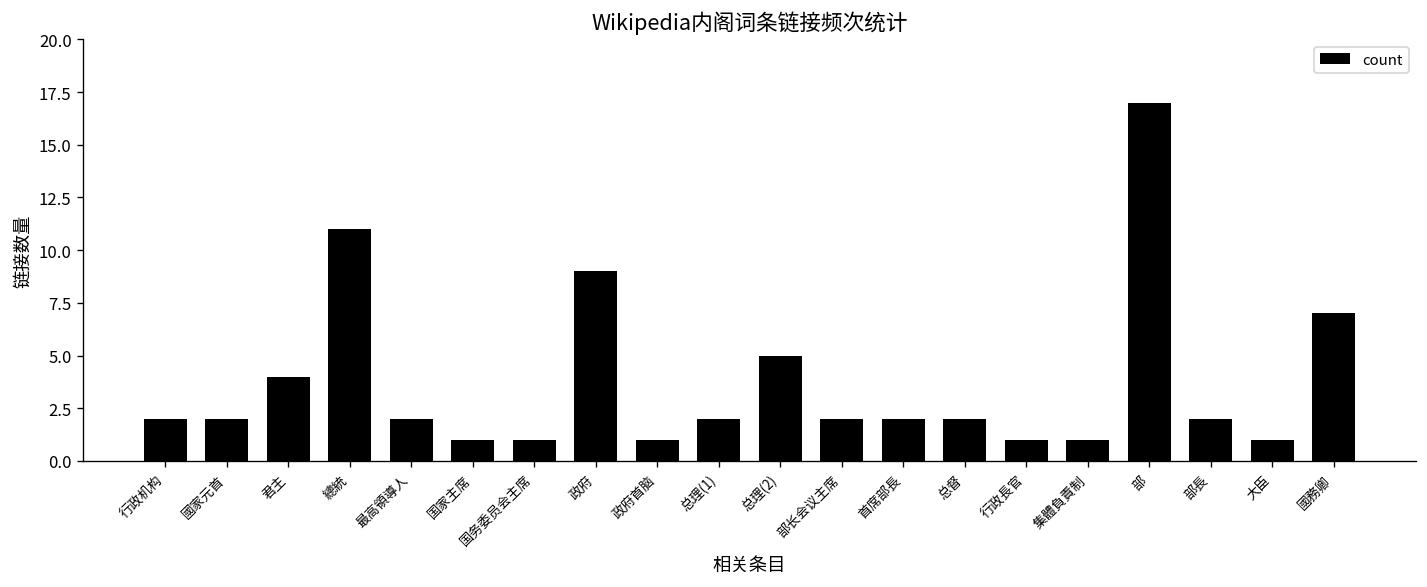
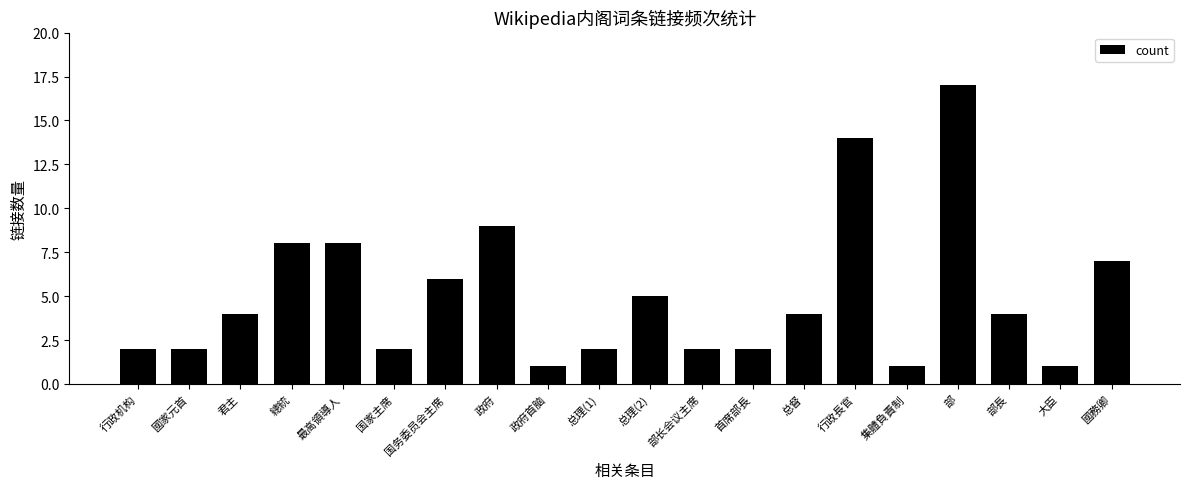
  {
    "行政机构": 2,
    "國家元首": 2,
    "君主": 4,
-   "總統": 11,
-   "最高領導人": 2,
-   "国家主席": 1,
-   "国务委员会主席": 1,
+   "總統": 8,
+   "最高領導人": 8,
+   "国家主席": 2,
+   "国务委员会主席": 6,
    "政府": 9,
    "政府首脑": 1,
    "总理(1)": 2,
    "总理(2)": 5,
    "部长会议主席": 2,
    "首席部長": 2,
-   "总督": 2,
-   "行政長官": 1,
+   "总督": 4,
+   "行政長官": 14,
    "集體負責制": 1,
    "部": 17,
-   "部長": 2,
+   "部長": 4,
    "大臣": 1,
    "國務卿": 7
  }
